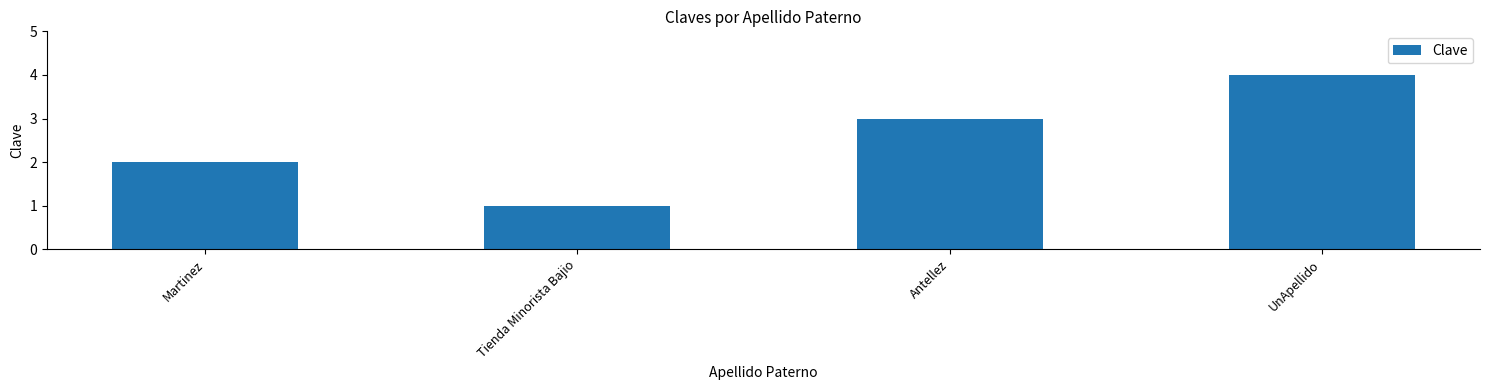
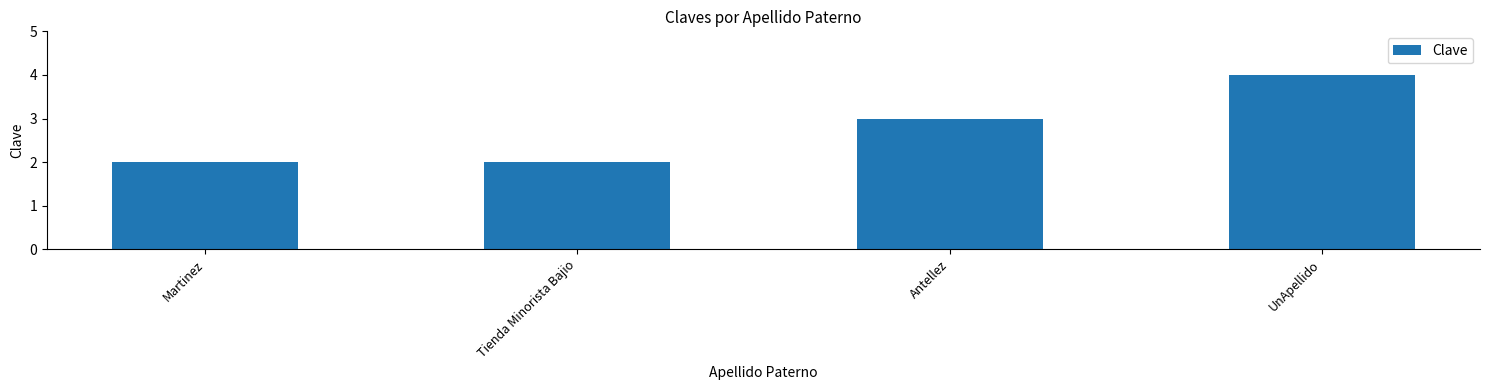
  {
    "Martinez": 2,
-   "Tienda Minorista Bajio": 1,
+   "Tienda Minorista Bajio": 2,
    "Antellez": 3,
    "UnApellido": 4
  }
